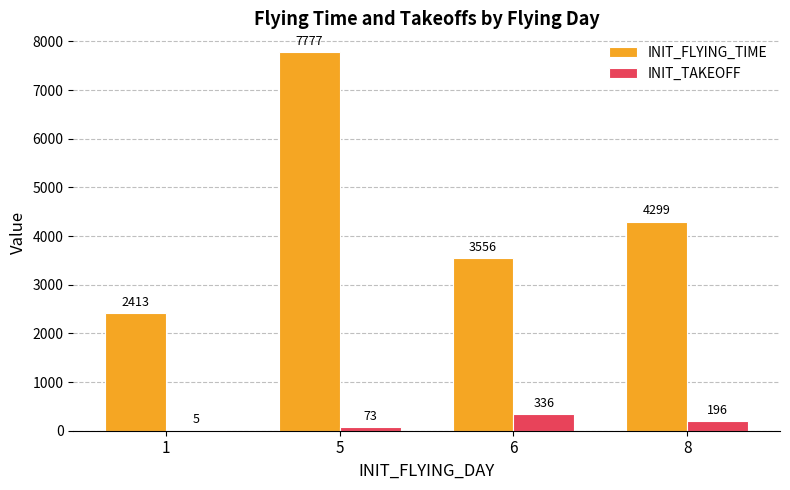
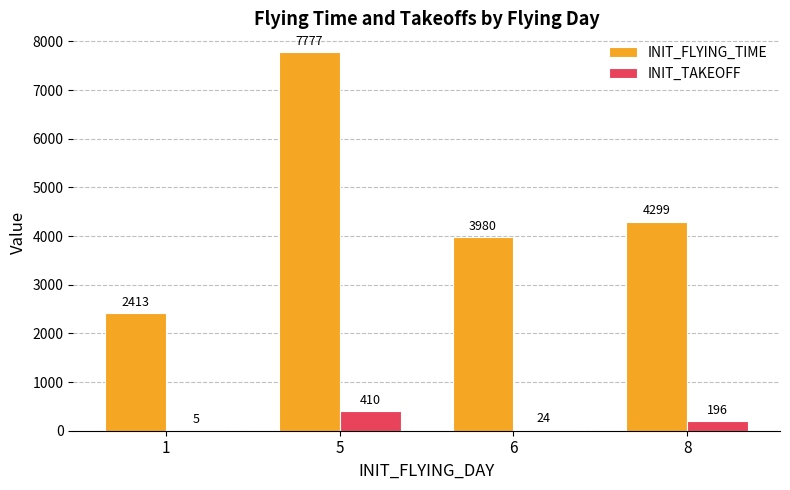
  {
    "INIT_FLYING_TIME": {
      "1": 2413,
      "5": 7777,
-     "6": 3556,
+     "6": 3980,
      "8": 4299
    },
    "INIT_TAKEOFF": {
      "1": 5,
-     "5": 73,
-     "6": 336,
+     "5": 410,
+     "6": 24,
      "8": 196
    }
  }
